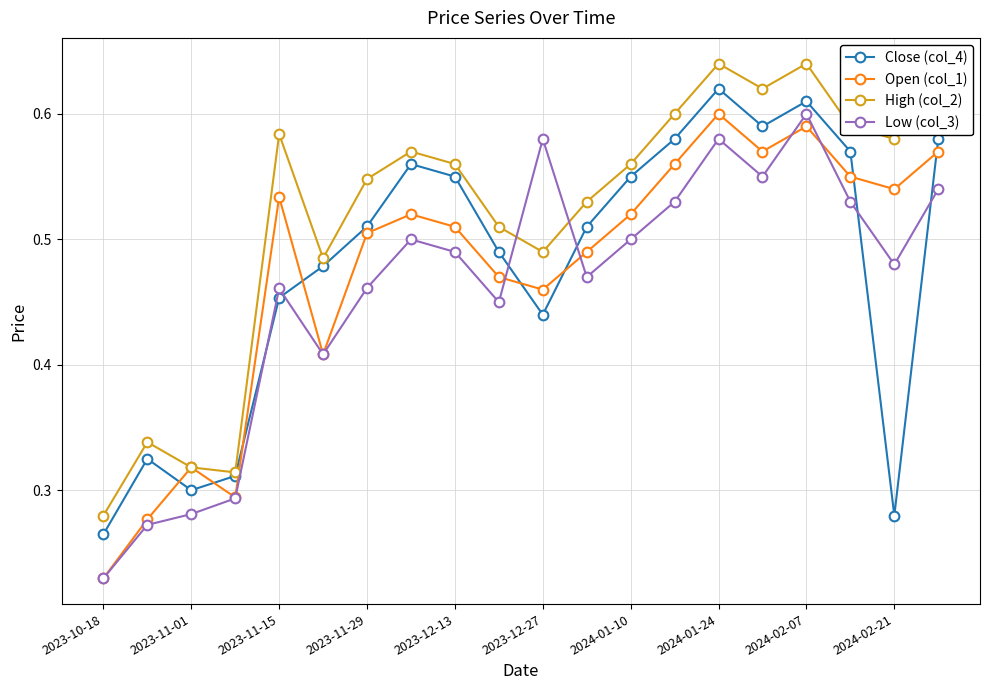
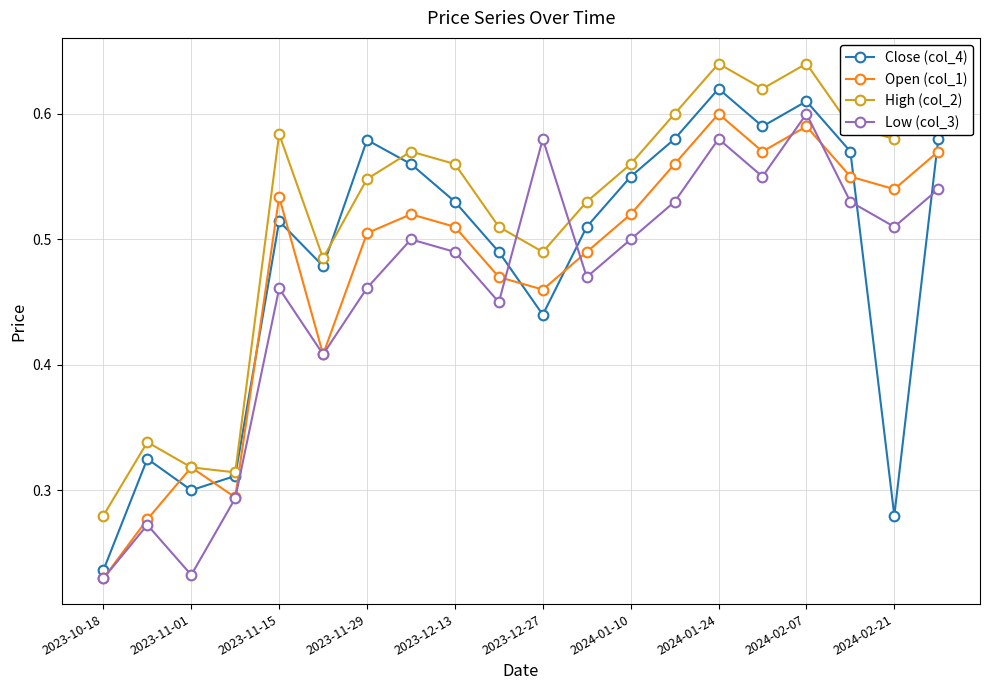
  {
    "Close (col_4)": {
-     "2023-10-18": 0.265,
+     "2023-10-18": 0.237,
      "2023-11-01": 0.300,
-     "2023-11-15": 0.454,
-     "2023-11-29": 0.510,
-     "2023-12-13": 0.55,
+     "2023-11-15": 0.515,
+     "2023-11-29": 0.579,
+     "2023-12-13": 0.53,
      "2023-12-27": 0.440,
      "2024-01-10": 0.550,
      "2024-01-24": 0.620,
      "2024-02-07": 0.610,
      "2024-02-21": 0.280
    },
    "Low (col_3)": {
-     "2023-11-01": 0.281,
+     "2023-11-01": 0.233,
      "2023-11-15": 0.461,
      "2023-11-29": 0.461,
      "2023-12-13": 0.490,
      "2023-12-27": 0.580,
      "2024-01-10": 0.500,
      "2024-01-24": 0.580,
      "2024-02-07": 0.600,
-     "2024-02-21": 0.48
+     "2024-02-21": 0.51
    }
  }
